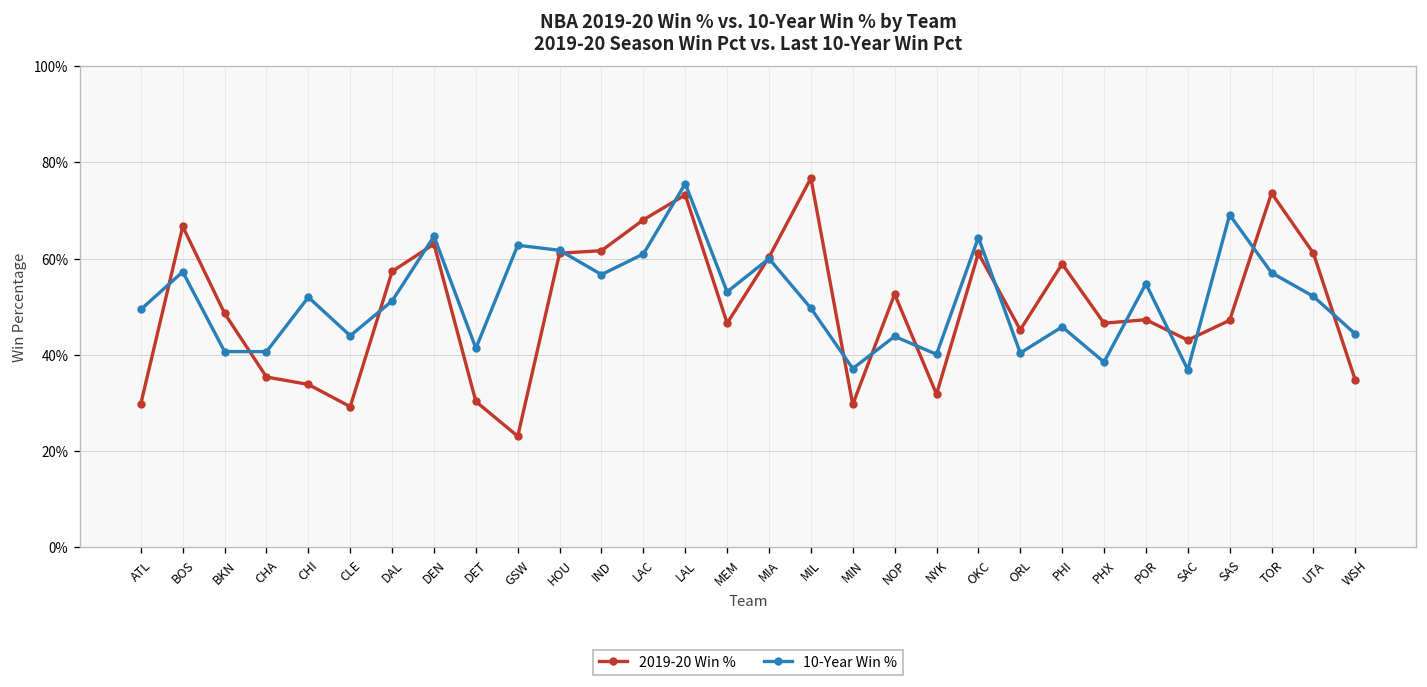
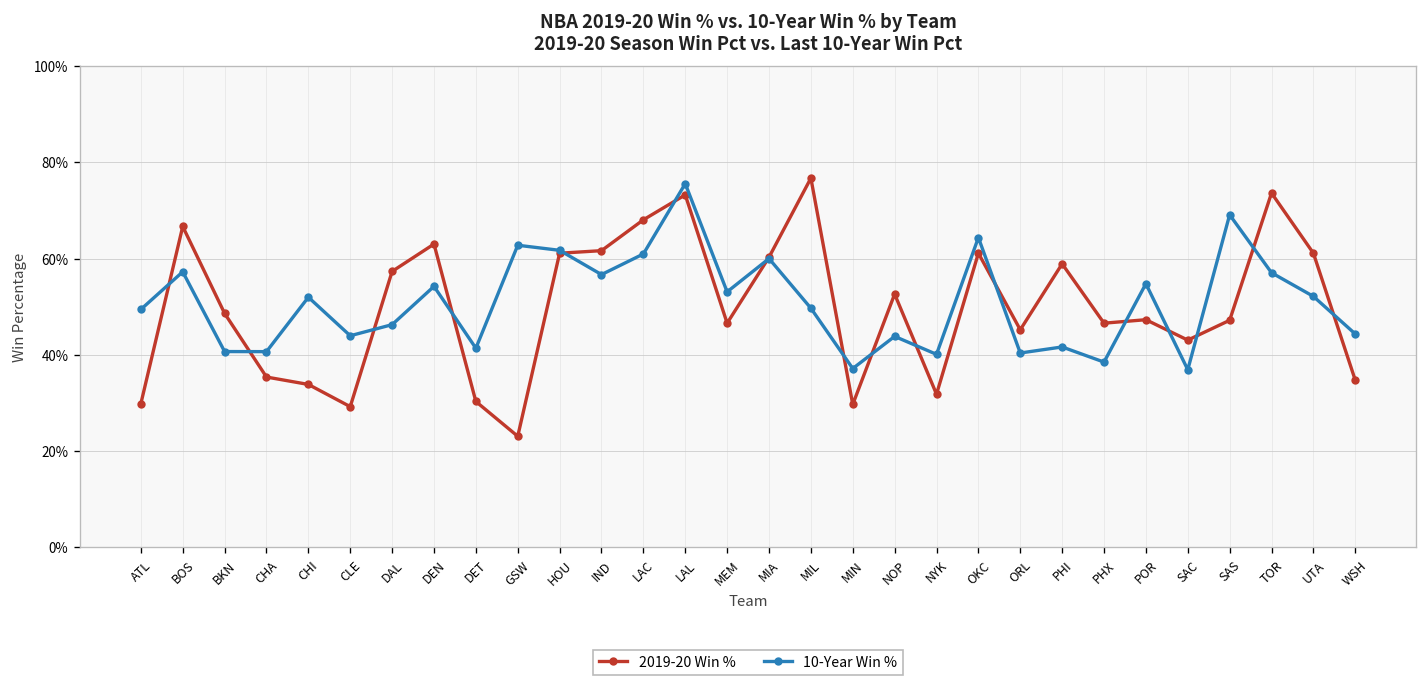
  {
    "2019-20 Win %": {
      "ATL": "30%",
      "BOS": "67%",
      "BKN": "49%",
      "CHA": "35%",
      "CHI": "34%",
      "CLE": "29%",
      "DAL": "57%",
      "DEN": "63%",
      "DET": "30%",
      "GSW": "23%",
      "IND": "62%",
      "LAC": "68%",
      "LAL": "73%",
      "MEM": "47%",
      "MIL": "77%",
      "MIN": "30%",
      "NOP": "53%",
      "NYK": "32%",
      "OKC": "61%",
      "ORL": "45%",
      "PHI": "59%",
      "PHX": "47%",
      "POR": "47%",
      "SAC": "43%",
      "SAS": "47%",
      "TOR": "74%",
      "UTA": "61%",
      "WSH": "35%"
    },
    "10-Year Win %": {
      "ATL": "49%",
      "BOS": "57%",
      "BKN": "41%",
      "CHA": "41%",
      "CHI": "52%",
      "CLE": "44%",
-     "DAL": "51%",
-     "DEN": "65%",
+     "DAL": "46%",
+     "DEN": "54%",
      "DET": "41%",
      "GSW": "63%",
      "IND": "57%",
      "LAC": "61%",
      "LAL": "76%",
      "MEM": "53%",
      "MIL": "50%",
      "MIN": "37%",
      "NOP": "44%",
      "NYK": "40%",
      "OKC": "64%",
      "ORL": "40%",
-     "PHI": "46%",
+     "PHI": "42%",
      "PHX": "38%",
      "POR": "55%",
      "SAC": "37%",
      "SAS": "69%",
      "TOR": "57%",
      "UTA": "52%",
      "WSH": "44%"
    }
  }
